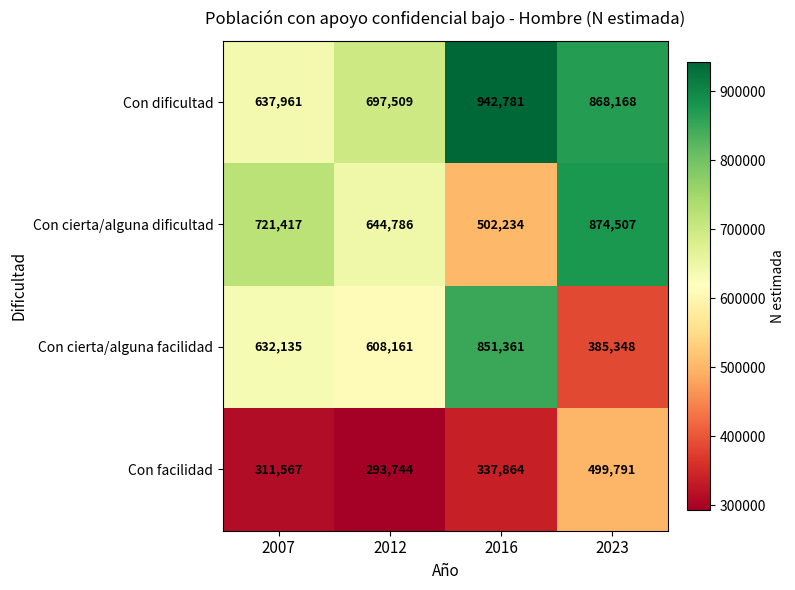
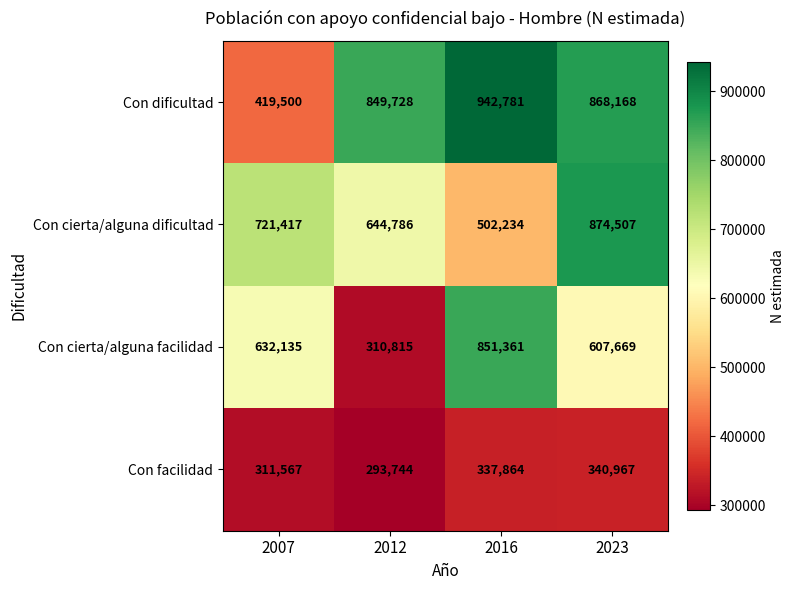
  {
    "Con dificultad": {
-     "2007": "637,961",
-     "2012": "697,509",
+     "2007": "419,500",
+     "2012": "849,728",
      "2016": "942,781",
      "2023": "868,168"
    },
    "Con cierta/alguna dificultad": {
      "2007": "721,417",
      "2012": "644,786",
      "2016": "502,234",
      "2023": "874,507"
    },
    "Con cierta/alguna facilidad": {
      "2007": "632,135",
-     "2012": "608,161",
+     "2012": "310,815",
      "2016": "851,361",
-     "2023": "385,348"
+     "2023": "607,669"
    },
    "Con facilidad": {
      "2007": "311,567",
      "2012": "293,744",
      "2016": "337,864",
-     "2023": "499,791"
+     "2023": "340,967"
    }
  }
